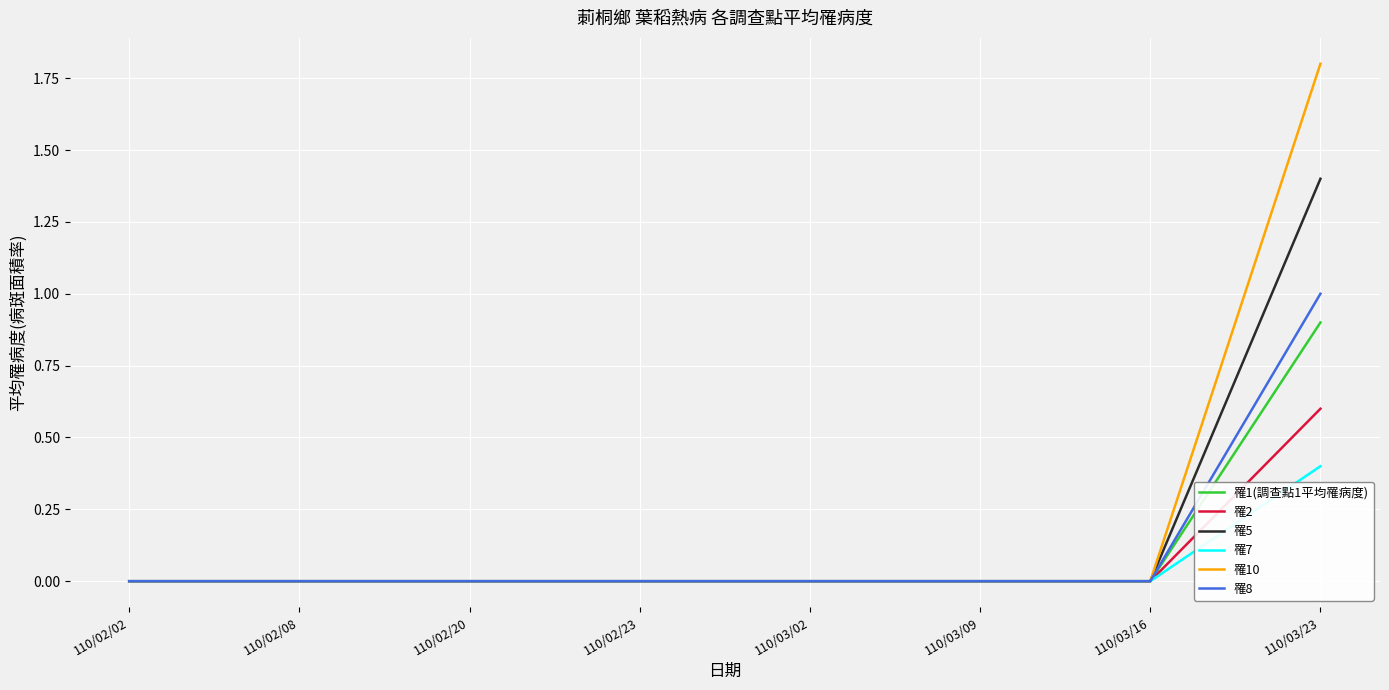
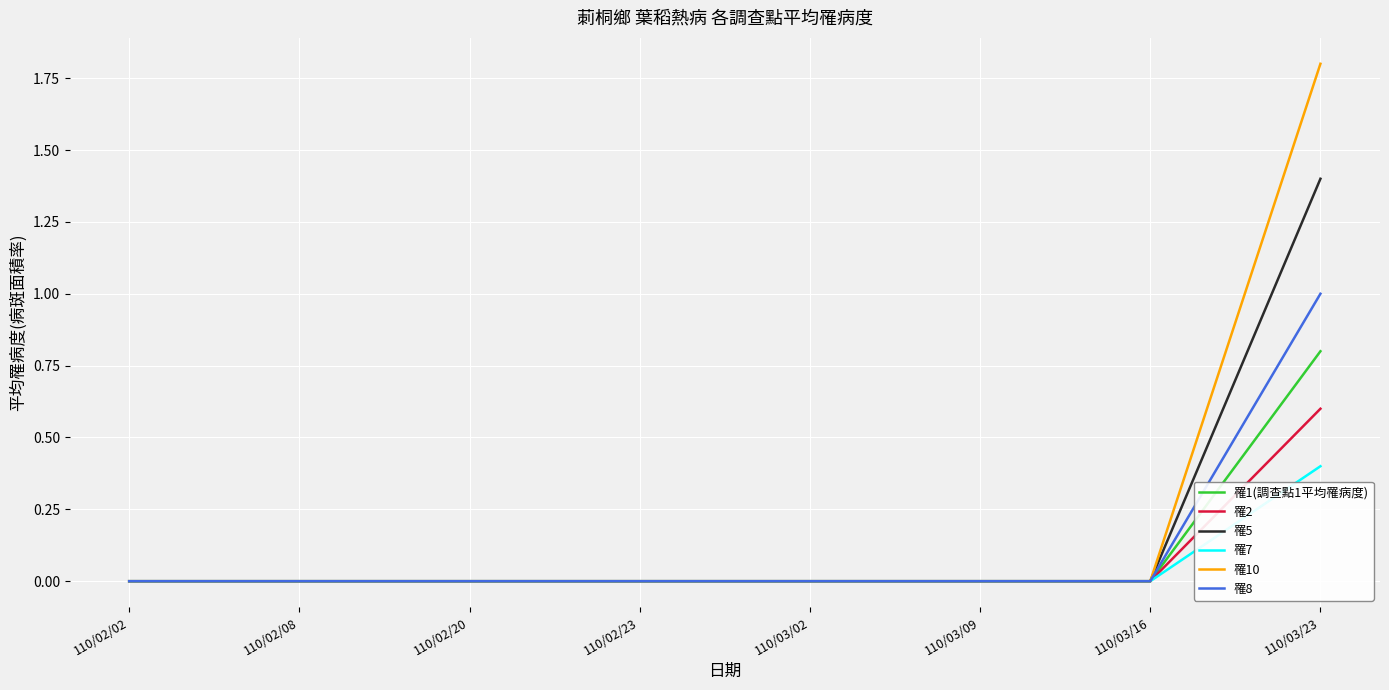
  {
    "罹1(調查點1平均罹病度)": {
-     "110/03/23": 0.9
+     "110/03/23": 0.8
    },
    "罹2": {
      "110/03/23": 0.6
    },
    "罹5": {
      "110/03/23": 1.4
    },
    "罹7": {
      "110/03/23": 0.4
    },
    "罹10": {
      "110/03/23": 1.8
    },
    "罹8": {
      "110/03/23": 1.0
    }
  }
